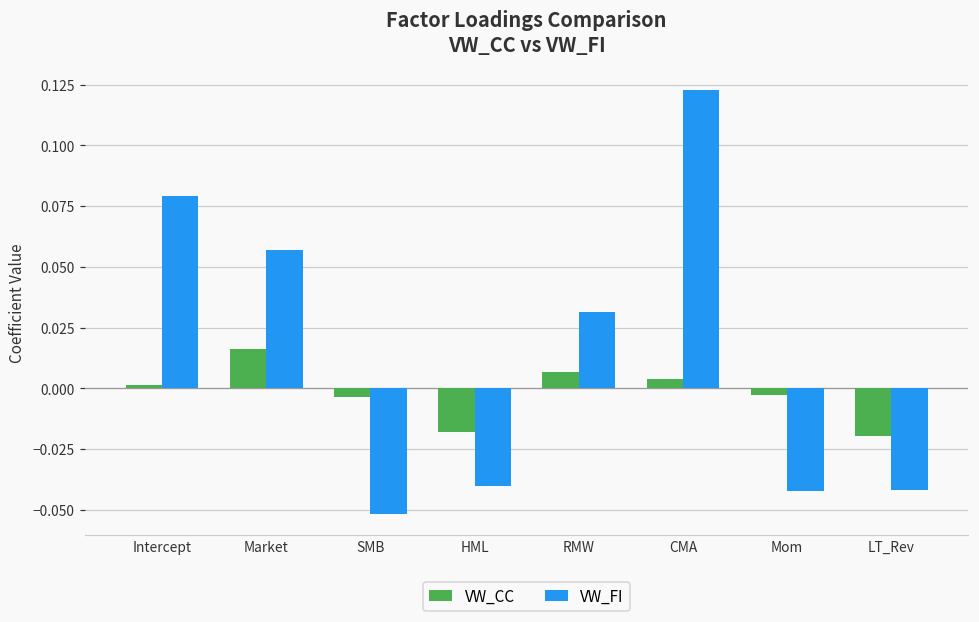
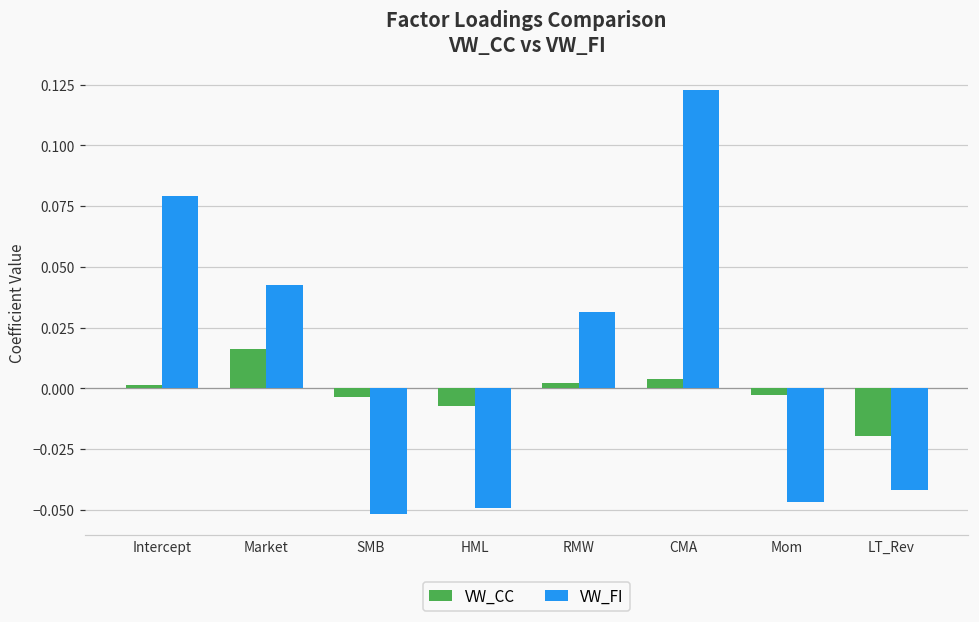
  {
    "VW_CC": {
      "Intercept": 0.002,
      "Market": 0.016,
      "SMB": -0.004,
-     "HML": -0.018,
-     "RMW": 0.007,
+     "HML": -0.007,
+     "RMW": 0.002,
      "CMA": 0.004,
      "Mom": -0.003,
      "LT_Rev": -0.020
    },
    "VW_FI": {
      "Intercept": 0.079,
-     "Market": 0.057,
+     "Market": 0.043,
      "SMB": -0.052,
-     "HML": -0.040,
+     "HML": -0.049,
      "RMW": 0.032,
      "CMA": 0.123,
-     "Mom": -0.042,
+     "Mom": -0.047,
      "LT_Rev": -0.042
    }
  }
